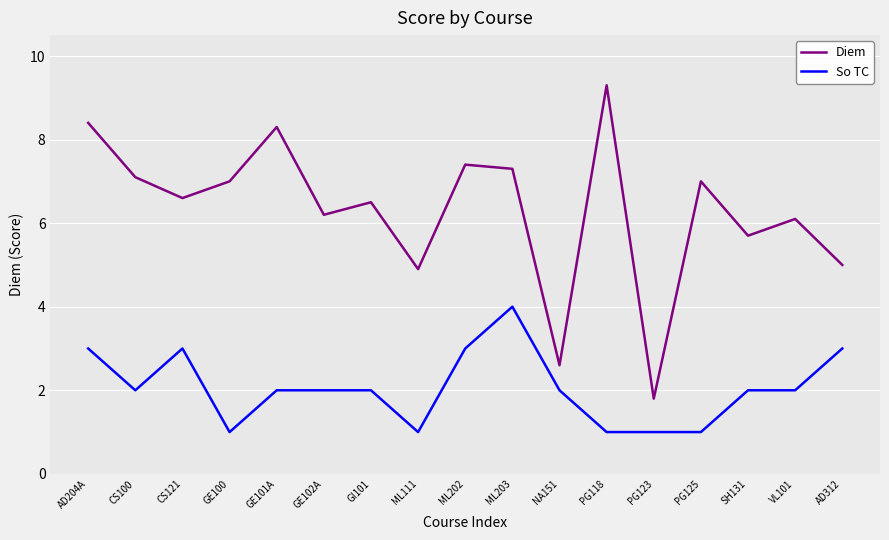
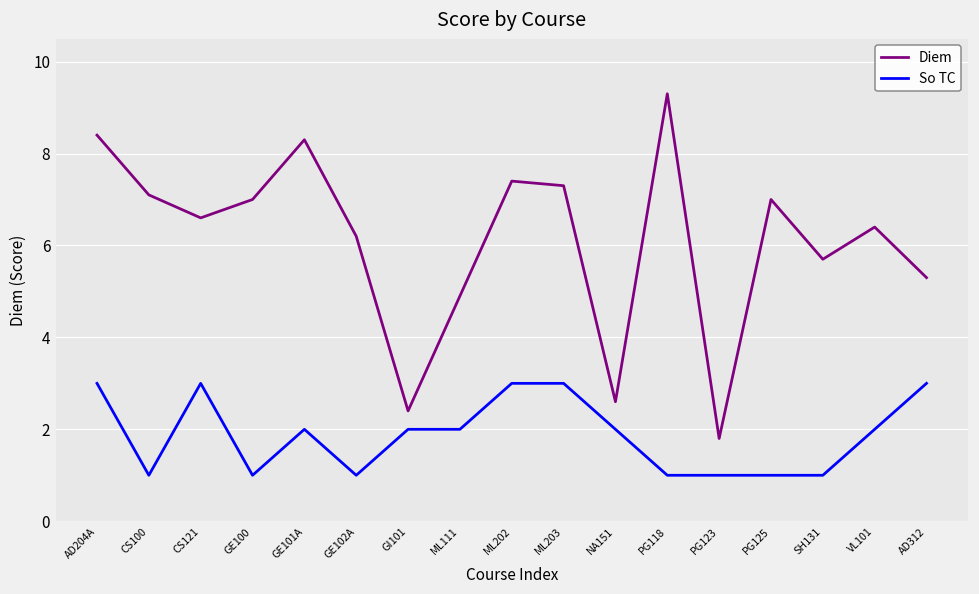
  {
    "Diem": {
      "AD204A": 8.4,
      "CS100": 7.1,
      "CS121": 6.6,
      "GE100": 7.0,
      "GE101A": 8.3,
      "GE102A": 6.2,
-     "GI101": 6.5,
+     "GI101": 2.4,
      "ML111": 4.9,
      "ML202": 7.4,
      "ML203": 7.3,
      "NA151": 2.6,
      "PG118": 9.3,
      "PG123": 1.8,
      "PG125": 7.0,
      "SH131": 5.7,
-     "VL101": 6.1,
-     "AD312": 5.0
+     "VL101": 6.4,
+     "AD312": 5.3
    },
    "So TC": {
      "AD204A": 3,
-     "CS100": 2,
+     "CS100": 1,
      "CS121": 3,
      "GE100": 1,
      "GE101A": 2,
-     "GE102A": 2,
+     "GE102A": 1,
      "GI101": 2,
-     "ML111": 1,
+     "ML111": 2,
      "ML202": 3,
-     "ML203": 4,
+     "ML203": 3,
      "NA151": 2,
      "PG118": 1,
      "PG123": 1,
      "PG125": 1,
-     "SH131": 2,
+     "SH131": 1,
      "VL101": 2,
      "AD312": 3
    }
  }
